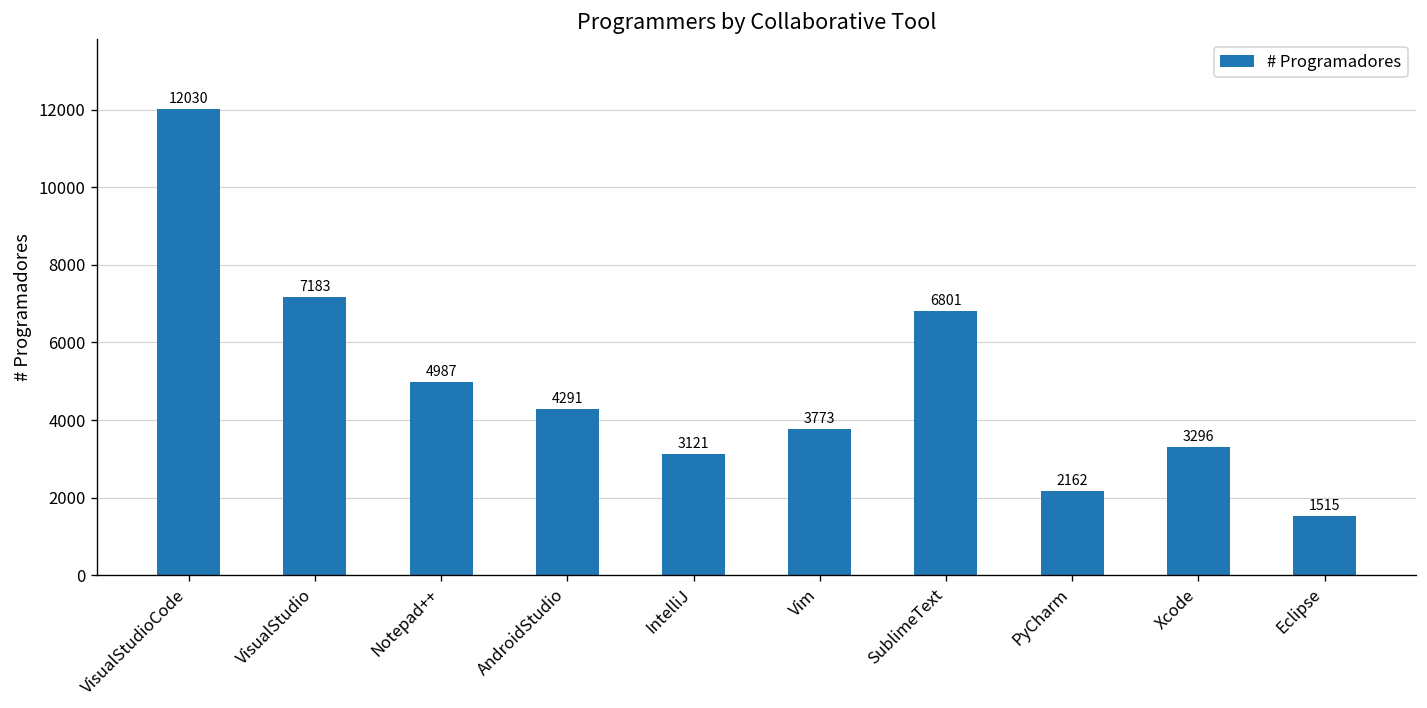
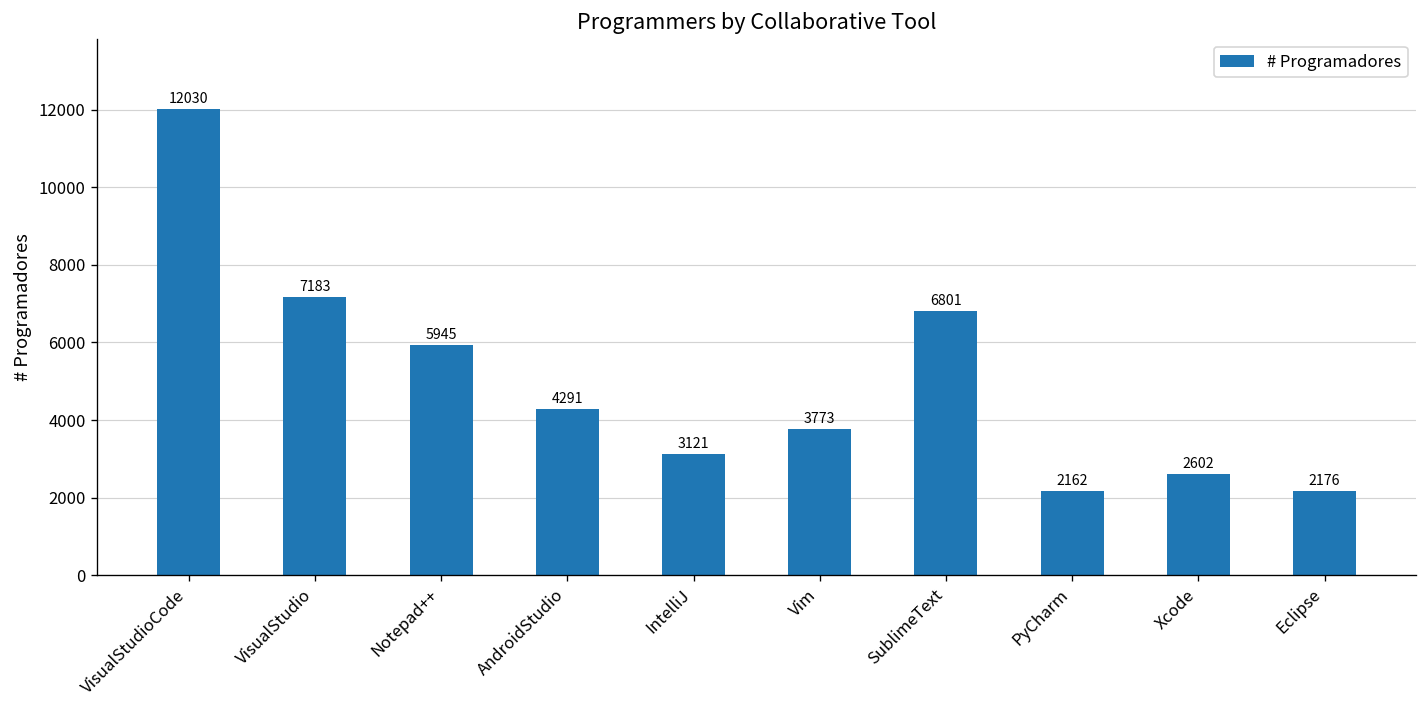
  {
    "VisualStudioCode": 12030,
    "VisualStudio": 7183,
-   "Notepad++": 4987,
+   "Notepad++": 5945,
    "AndroidStudio": 4291,
    "IntelliJ": 3121,
    "Vim": 3773,
    "SublimeText": 6801,
    "PyCharm": 2162,
-   "Xcode": 3296,
-   "Eclipse": 1515
+   "Xcode": 2602,
+   "Eclipse": 2176
  }
